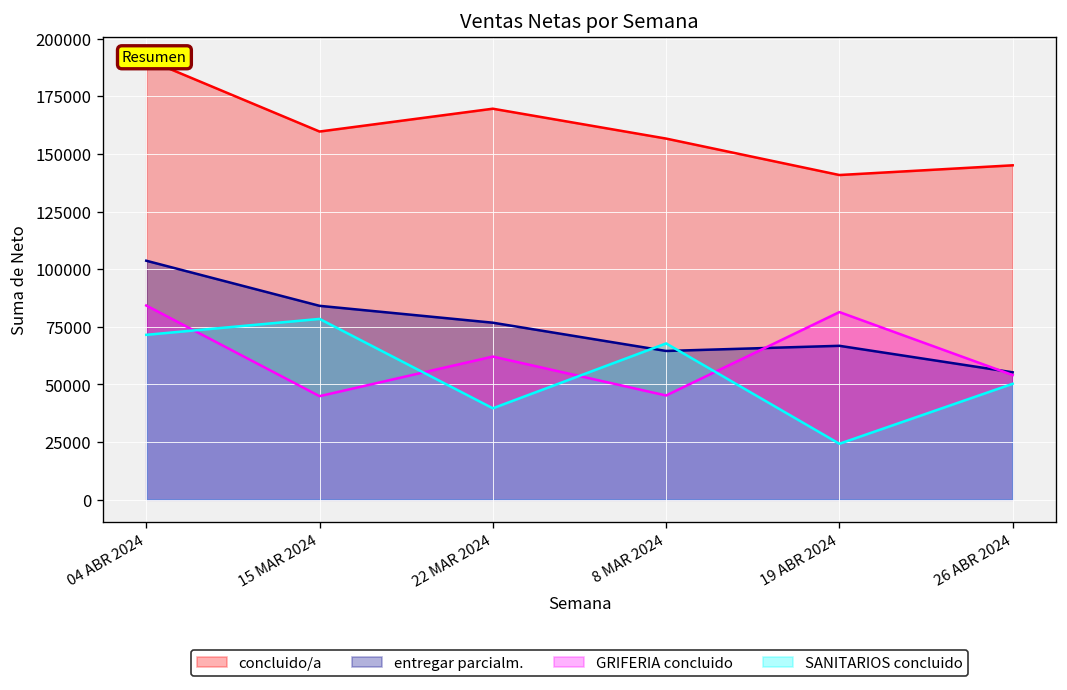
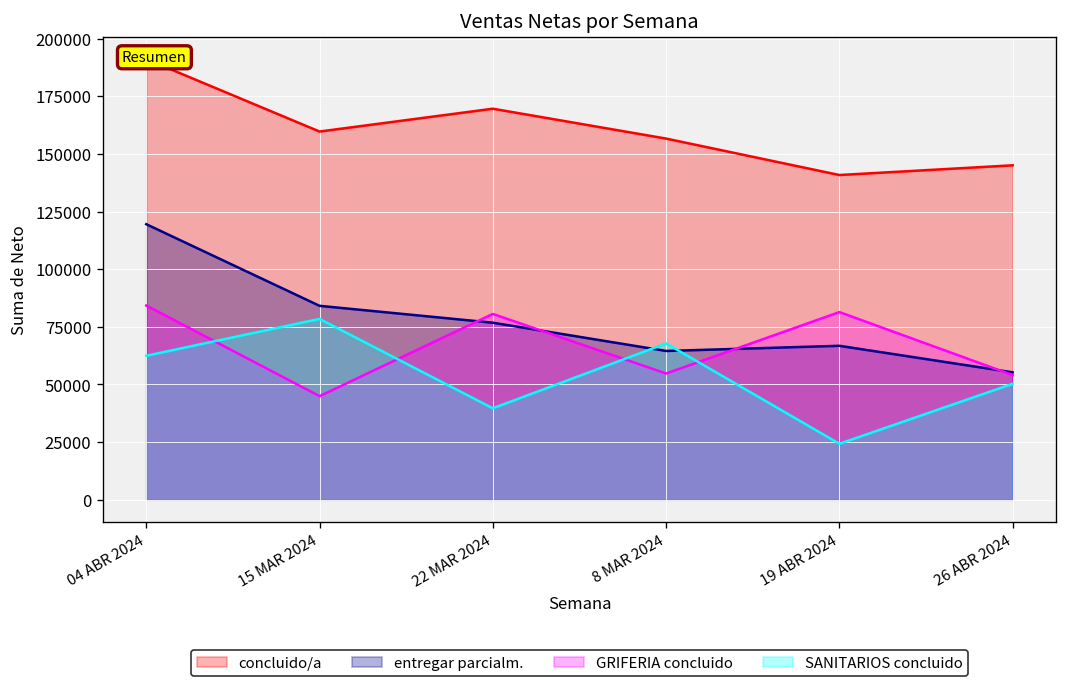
  {
    "concluido/a": {
      "15 MAR 2024": 160000,
      "22 MAR 2024": 170000,
      "8 MAR 2024": 157000,
      "19 ABR 2024": 141000,
      "26 ABR 2024": 145000
    },
    "entregar parcialm.": {
-     "04 ABR 2024": 104000,
+     "04 ABR 2024": 120000,
      "15 MAR 2024": 84000,
      "22 MAR 2024": 77000,
      "8 MAR 2024": 65000,
      "19 ABR 2024": 67000
    },
    "GRIFERIA concluido": {
      "04 ABR 2024": 84000,
      "15 MAR 2024": 45000,
-     "22 MAR 2024": 62000,
-     "8 MAR 2024": 45000,
+     "22 MAR 2024": 81000,
+     "8 MAR 2024": 55000,
      "19 ABR 2024": 81000
    },
    "SANITARIOS concluido": {
-     "04 ABR 2024": 72000,
+     "04 ABR 2024": 62000,
      "15 MAR 2024": 78000,
      "22 MAR 2024": 40000,
      "8 MAR 2024": 68000,
      "19 ABR 2024": 24000,
      "26 ABR 2024": 50000
    }
  }
